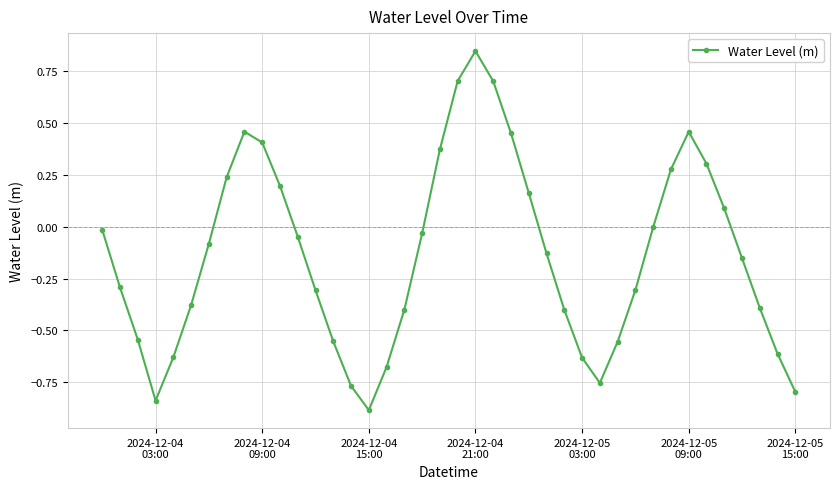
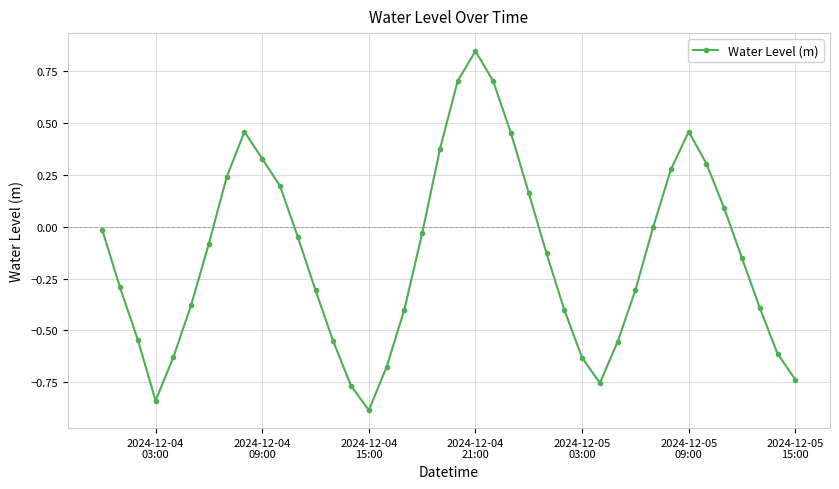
  {
    "2024-12-04 03:00": -0.84,
-   "2024-12-04 09:00": 0.41,
+   "2024-12-04 09:00": 0.33,
    "2024-12-04 15:00": -0.88,
    "2024-12-04 21:00": 0.85,
    "2024-12-05 03:00": -0.63,
    "2024-12-05 09:00": 0.46,
-   "2024-12-05 15:00": -0.80
+   "2024-12-05 15:00": -0.74
  }
